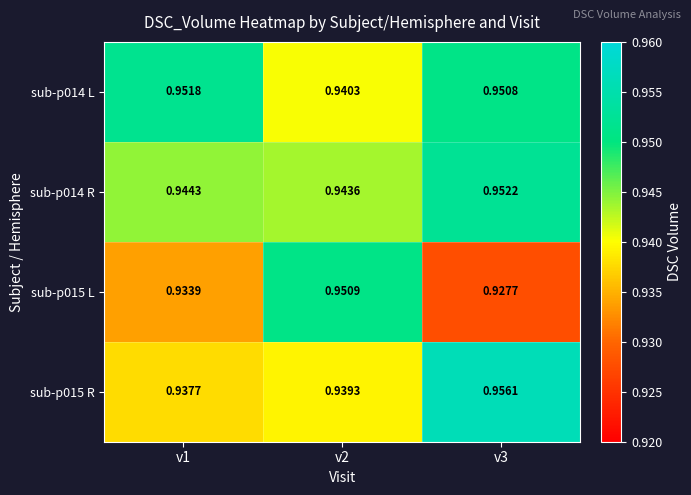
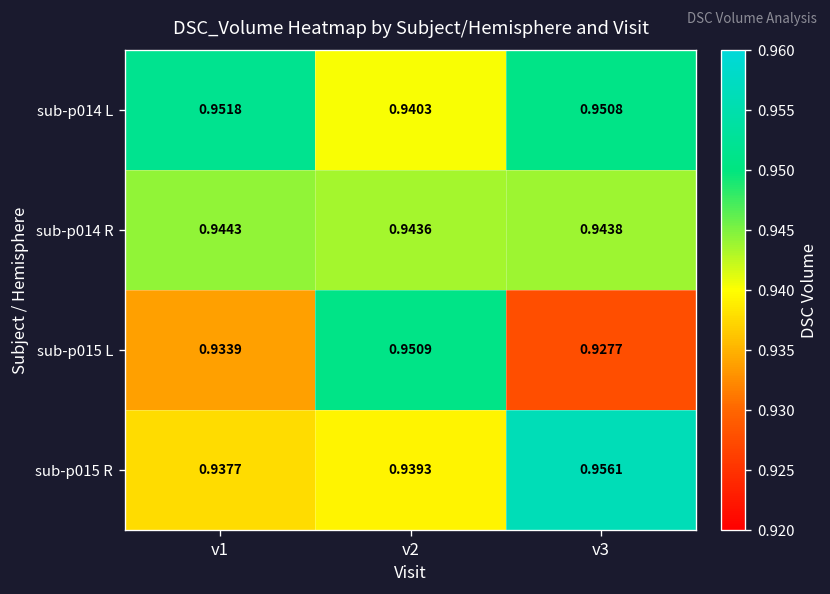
  {
    "sub-p014 L": {
      "v1": 0.9518,
      "v2": 0.9403,
      "v3": 0.9508
    },
    "sub-p014 R": {
      "v1": 0.9443,
      "v2": 0.9436,
-     "v3": 0.9522
+     "v3": 0.9438
    },
    "sub-p015 L": {
      "v1": 0.9339,
      "v2": 0.9509,
      "v3": 0.9277
    },
    "sub-p015 R": {
      "v1": 0.9377,
      "v2": 0.9393,
      "v3": 0.9561
    }
  }
